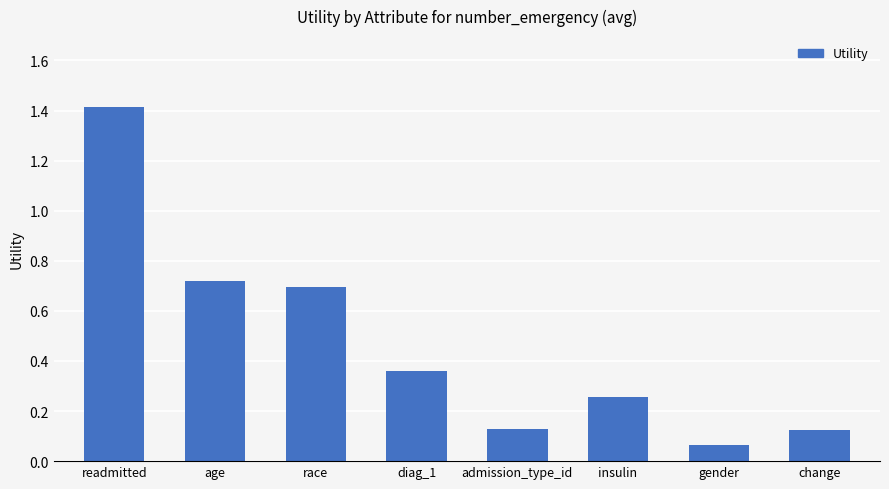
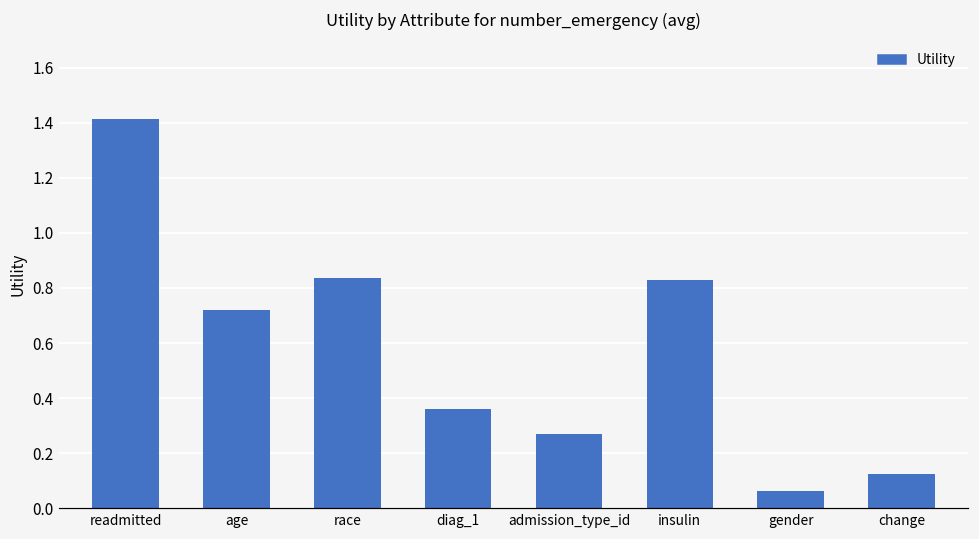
  {
    "readmitted": 1.41,
    "age": 0.72,
-   "race": 0.69,
+   "race": 0.84,
    "diag_1": 0.36,
-   "admission_type_id": 0.13,
-   "insulin": 0.26,
+   "admission_type_id": 0.27,
+   "insulin": 0.83,
    "gender": 0.06,
    "change": 0.13
  }
